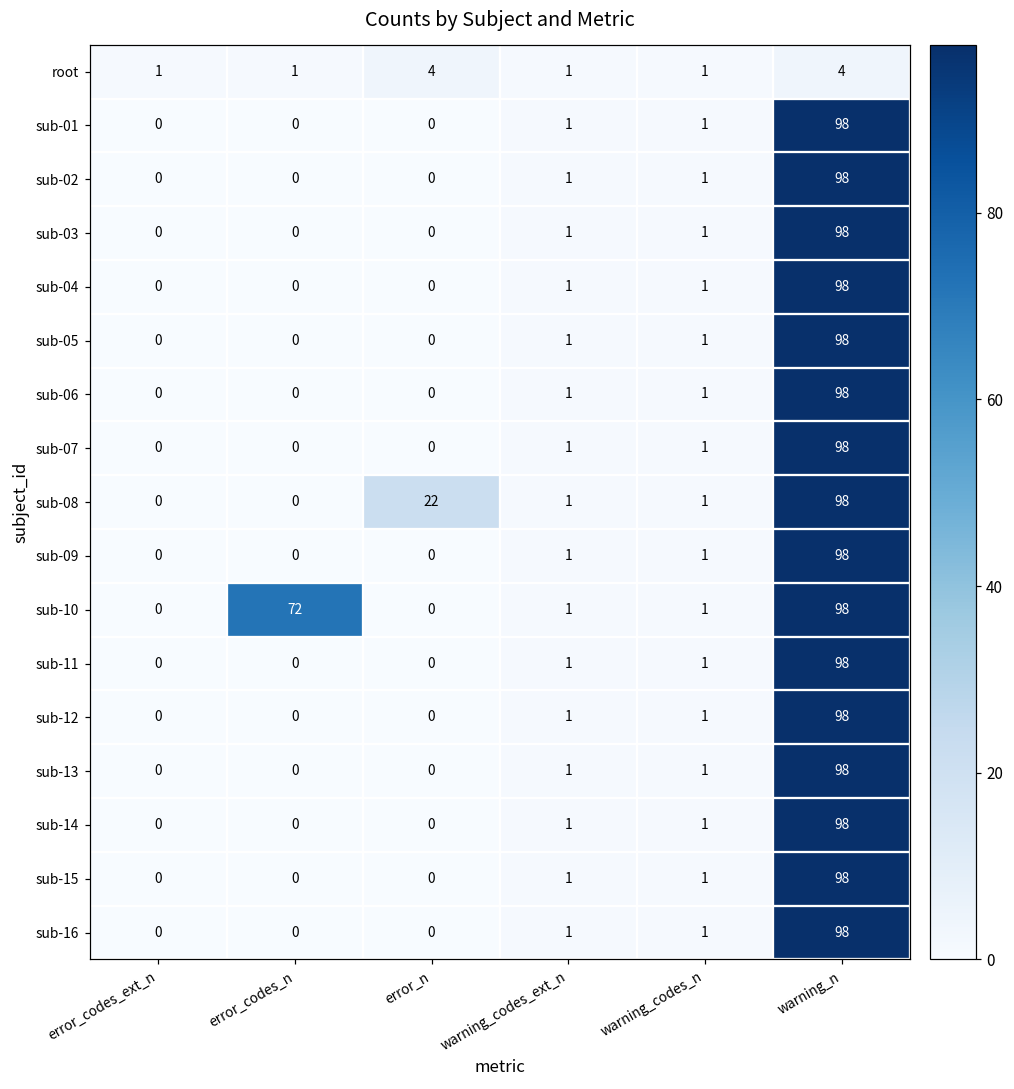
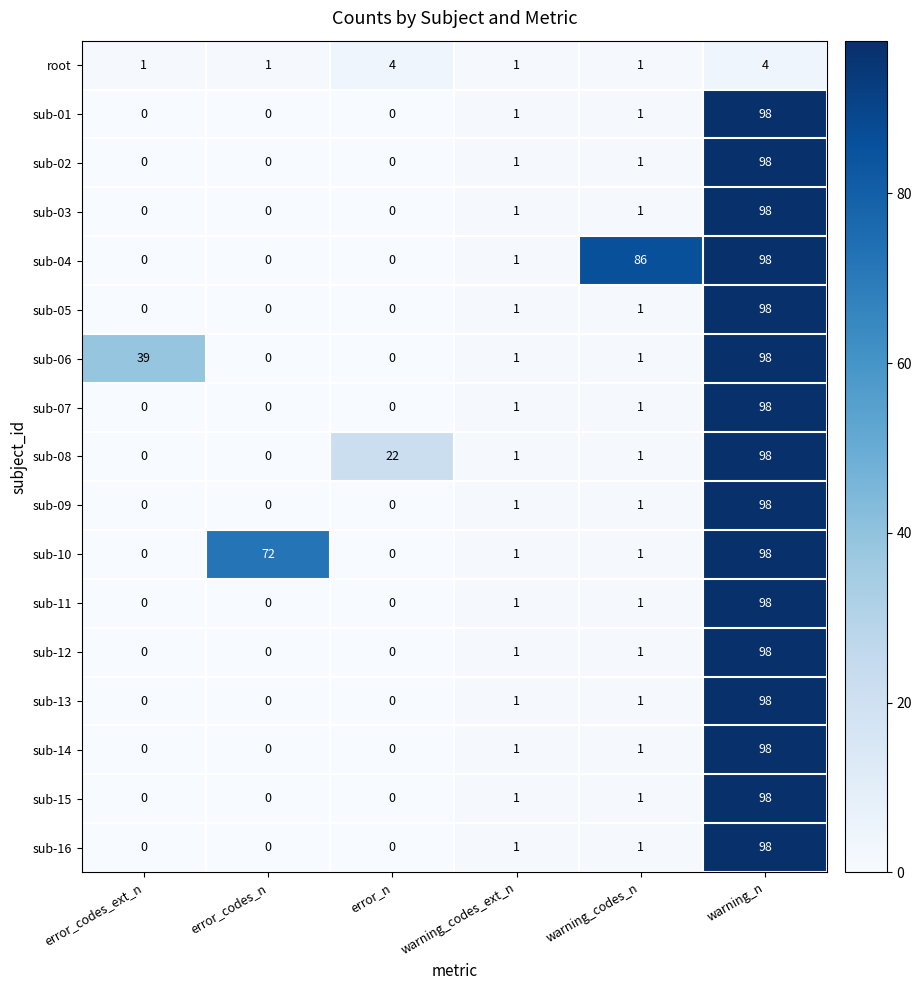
  {
    "root": {
      "error_codes_ext_n": 1,
      "error_codes_n": 1,
      "error_n": 4,
      "warning_codes_ext_n": 1,
      "warning_codes_n": 1,
      "warning_n": 4
    },
    "sub-01": {
      "error_codes_ext_n": 0,
      "error_codes_n": 0,
      "error_n": 0,
      "warning_codes_ext_n": 1,
      "warning_codes_n": 1,
      "warning_n": 98
    },
    "sub-02": {
      "error_codes_ext_n": 0,
      "error_codes_n": 0,
      "error_n": 0,
      "warning_codes_ext_n": 1,
      "warning_codes_n": 1,
      "warning_n": 98
    },
    "sub-03": {
      "error_codes_ext_n": 0,
      "error_codes_n": 0,
      "error_n": 0,
      "warning_codes_ext_n": 1,
      "warning_codes_n": 1,
      "warning_n": 98
    },
    "sub-04": {
      "error_codes_ext_n": 0,
      "error_codes_n": 0,
      "error_n": 0,
      "warning_codes_ext_n": 1,
-     "warning_codes_n": 1,
+     "warning_codes_n": 86,
      "warning_n": 98
    },
    "sub-05": {
      "error_codes_ext_n": 0,
      "error_codes_n": 0,
      "error_n": 0,
      "warning_codes_ext_n": 1,
      "warning_codes_n": 1,
      "warning_n": 98
    },
    "sub-06": {
-     "error_codes_ext_n": 0,
+     "error_codes_ext_n": 39,
      "error_codes_n": 0,
      "error_n": 0,
      "warning_codes_ext_n": 1,
      "warning_codes_n": 1,
      "warning_n": 98
    },
    "sub-07": {
      "error_codes_ext_n": 0,
      "error_codes_n": 0,
      "error_n": 0,
      "warning_codes_ext_n": 1,
      "warning_codes_n": 1,
      "warning_n": 98
    },
    "sub-08": {
      "error_codes_ext_n": 0,
      "error_codes_n": 0,
      "error_n": 22,
      "warning_codes_ext_n": 1,
      "warning_codes_n": 1,
      "warning_n": 98
    },
    "sub-09": {
      "error_codes_ext_n": 0,
      "error_codes_n": 0,
      "error_n": 0,
      "warning_codes_ext_n": 1,
      "warning_codes_n": 1,
      "warning_n": 98
    },
    "sub-10": {
      "error_codes_ext_n": 0,
      "error_codes_n": 72,
      "error_n": 0,
      "warning_codes_ext_n": 1,
      "warning_codes_n": 1,
      "warning_n": 98
    },
    "sub-11": {
      "error_codes_ext_n": 0,
      "error_codes_n": 0,
      "error_n": 0,
      "warning_codes_ext_n": 1,
      "warning_codes_n": 1,
      "warning_n": 98
    },
    "sub-12": {
      "error_codes_ext_n": 0,
      "error_codes_n": 0,
      "error_n": 0,
      "warning_codes_ext_n": 1,
      "warning_codes_n": 1,
      "warning_n": 98
    },
    "sub-13": {
      "error_codes_ext_n": 0,
      "error_codes_n": 0,
      "error_n": 0,
      "warning_codes_ext_n": 1,
      "warning_codes_n": 1,
      "warning_n": 98
    },
    "sub-14": {
      "error_codes_ext_n": 0,
      "error_codes_n": 0,
      "error_n": 0,
      "warning_codes_ext_n": 1,
      "warning_codes_n": 1,
      "warning_n": 98
    },
    "sub-15": {
      "error_codes_ext_n": 0,
      "error_codes_n": 0,
      "error_n": 0,
      "warning_codes_ext_n": 1,
      "warning_codes_n": 1,
      "warning_n": 98
    },
    "sub-16": {
      "error_codes_ext_n": 0,
      "error_codes_n": 0,
      "error_n": 0,
      "warning_codes_ext_n": 1,
      "warning_codes_n": 1,
      "warning_n": 98
    }
  }
